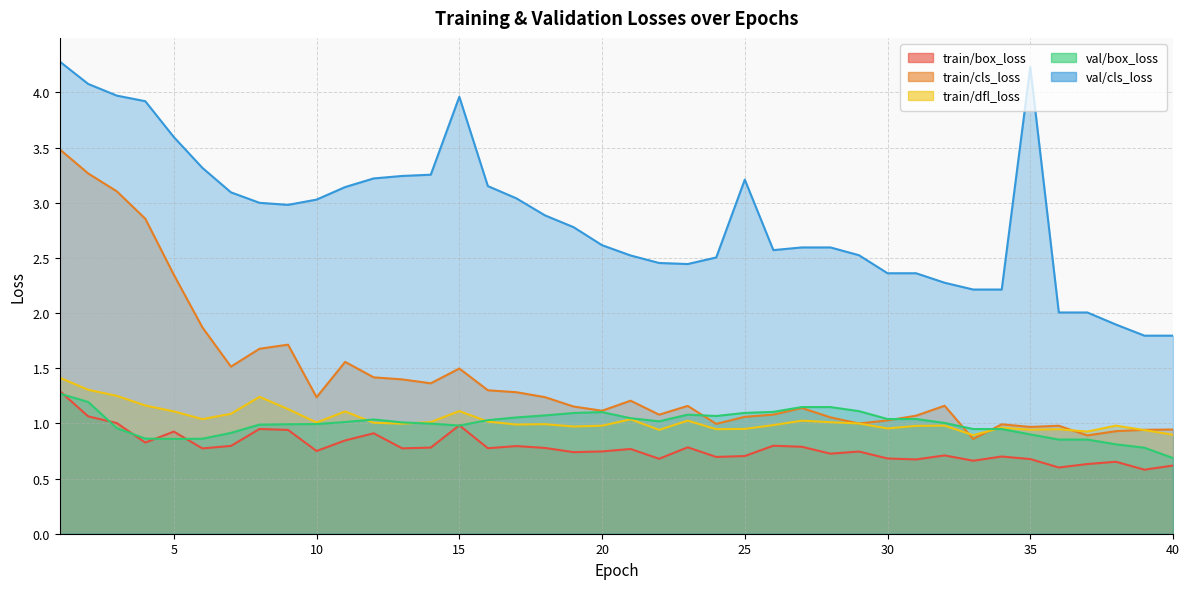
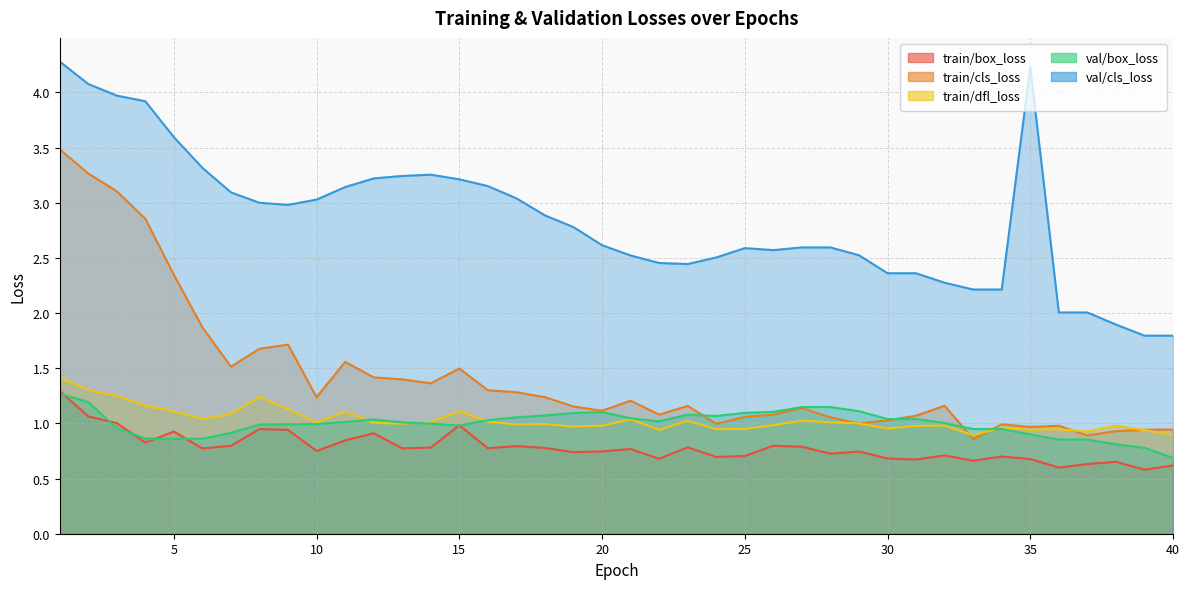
  {
    "val/box_loss": {
      "5": 0.86,
      "25": 1.09,
      "35": 0.90,
      "40": 0.69
    },
    "val/cls_loss": {
      "5": 3.59,
      "10": 3.03,
-     "15": 3.96,
+     "15": 3.21,
      "20": 2.62,
-     "25": 3.21,
+     "25": 2.59,
      "30": 2.36,
      "40": 1.80
    }
  }
